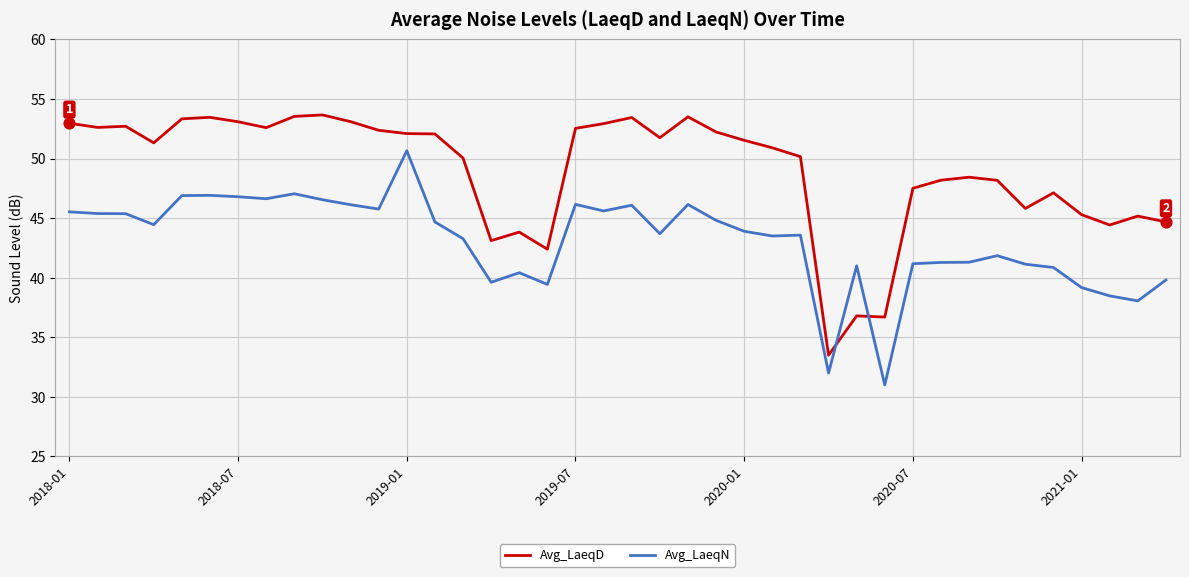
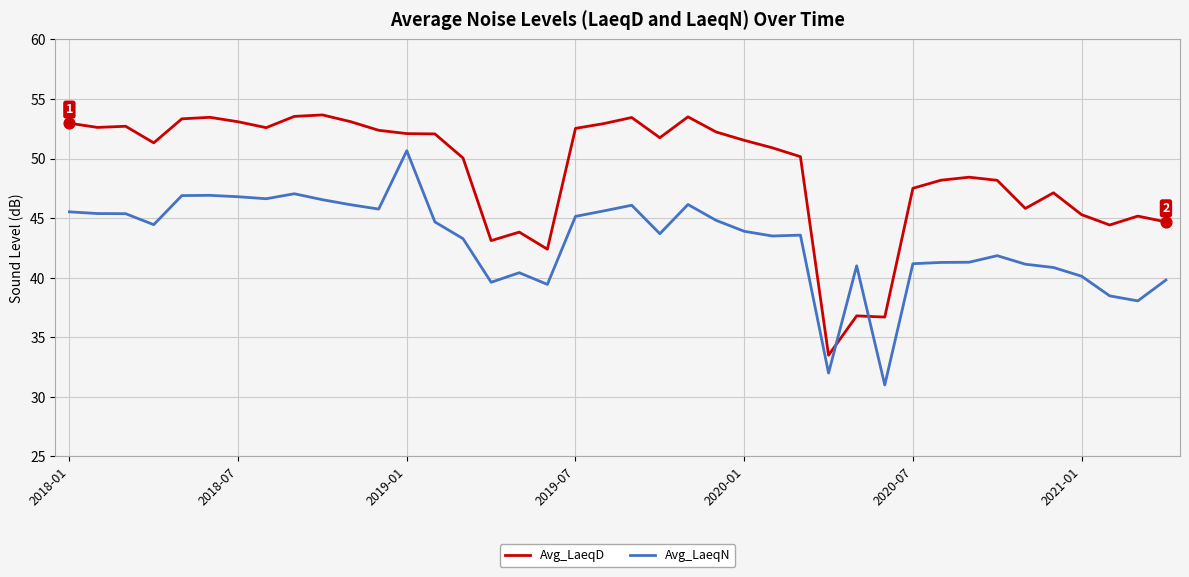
  {
    "Avg_LaeqN": {
      "2018-01": 45.5,
      "2018-07": 46.8,
      "2019-01": 50.7,
-     "2019-07": 46.2,
+     "2019-07": 45.1,
      "2020-01": 43.9,
      "2020-07": 41.2,
-     "2021-01": 39.2
+     "2021-01": 40.1
    }
  }
